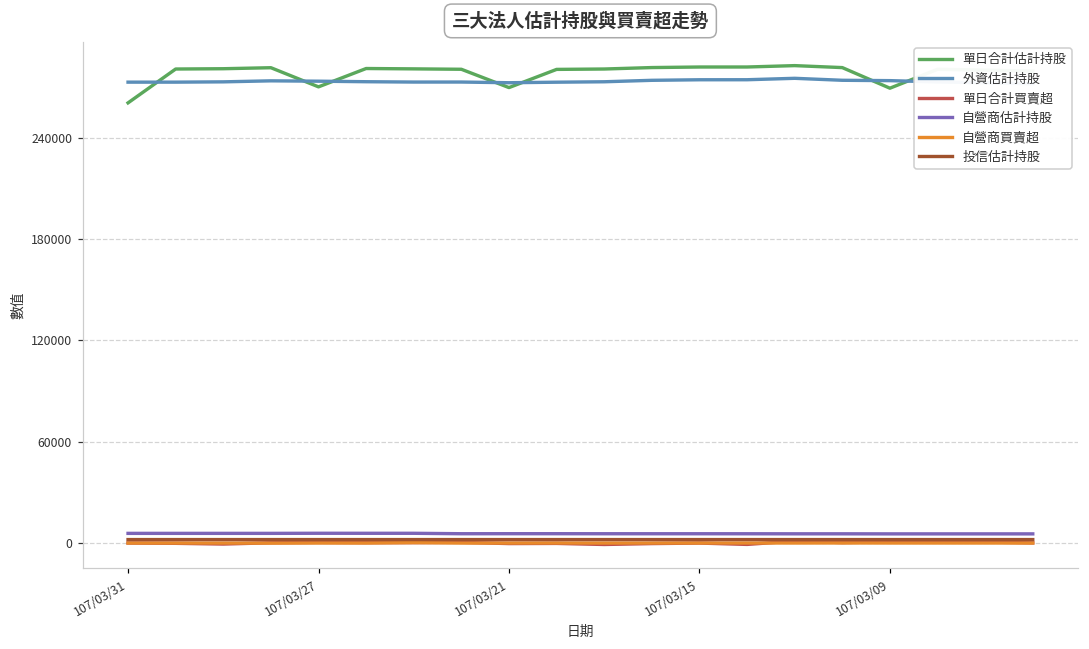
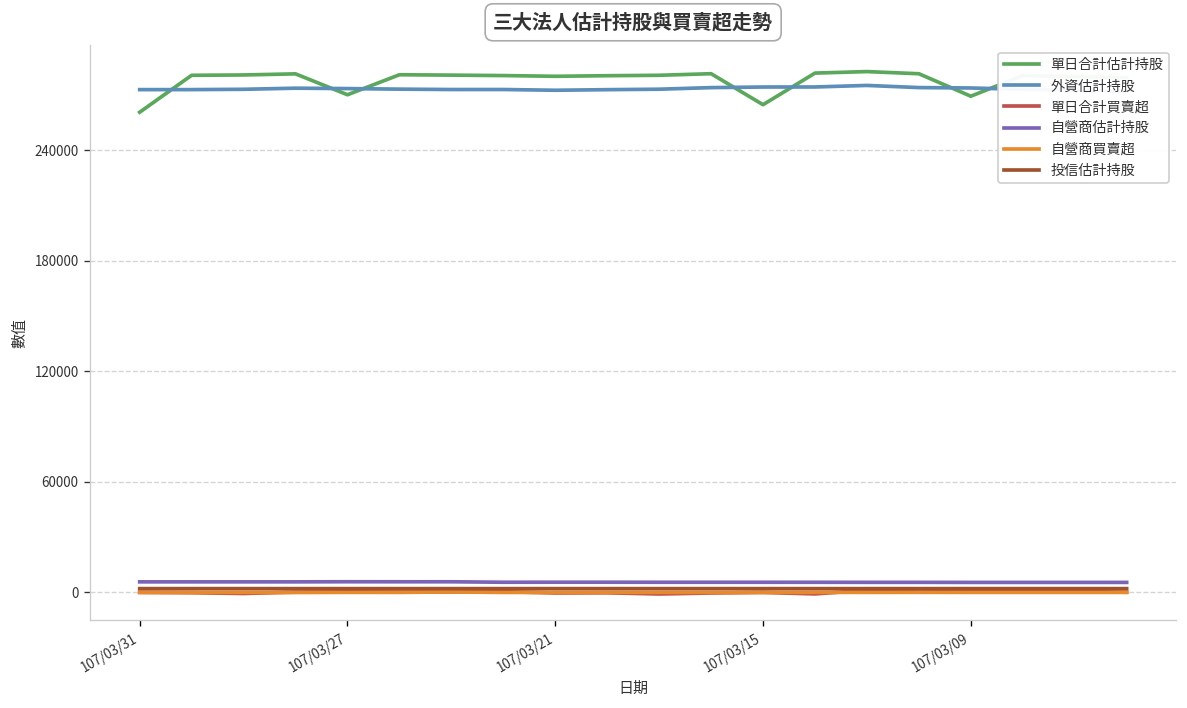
  {
    "單日合計估計持股": {
      "107/03/31": 261000,
      "107/03/27": 270000,
-     "107/03/21": 270000,
-     "107/03/15": 282000,
+     "107/03/21": 280000,
+     "107/03/15": 265000,
      "107/03/09": 269000
    }
  }
